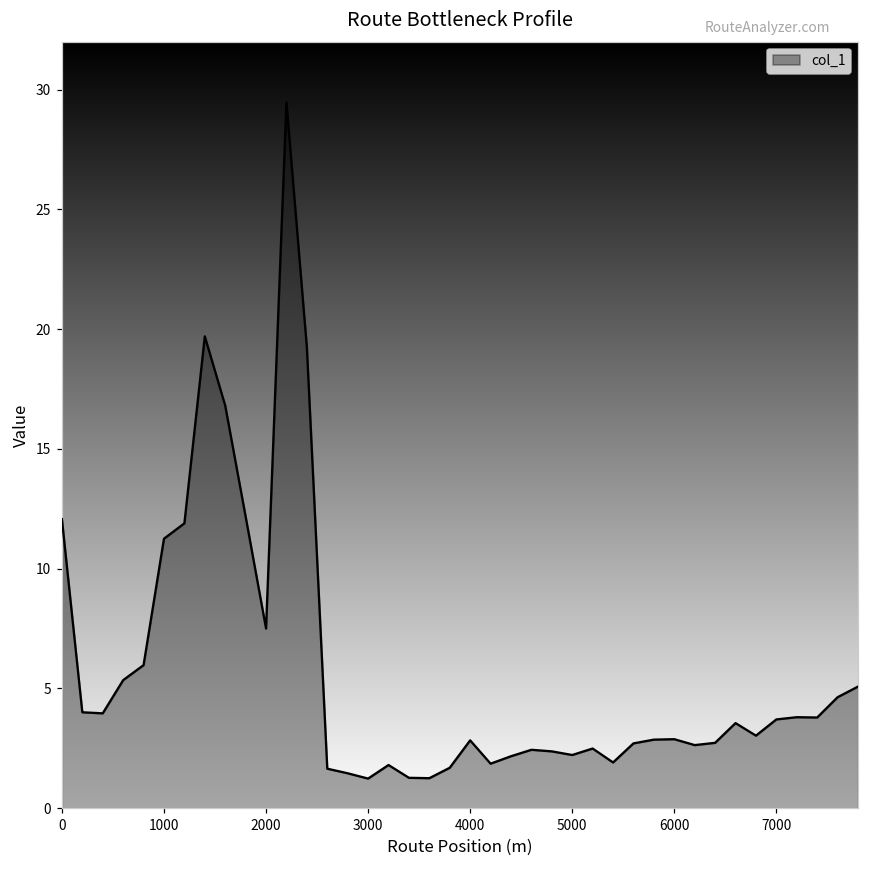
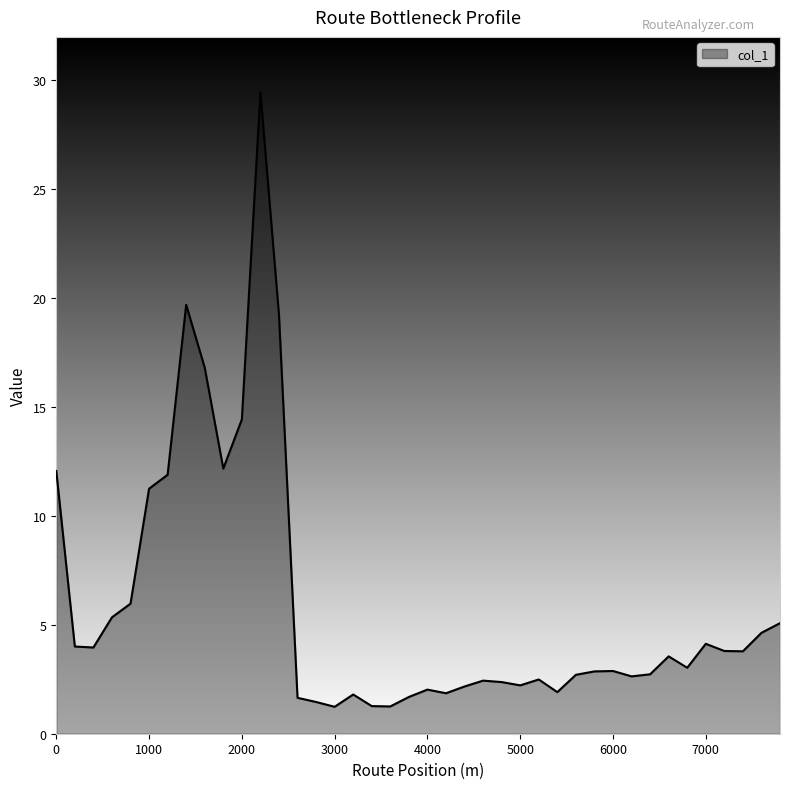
  {
    "0": 12.1,
    "1000": 11.3,
-   "2000": 7.5,
+   "2000": 14.4,
    "3000": 1.2,
-   "4000": 2.8,
+   "4000": 2.0,
    "5000": 2.2,
    "6000": 2.9,
-   "7000": 3.7
+   "7000": 4.1
  }
